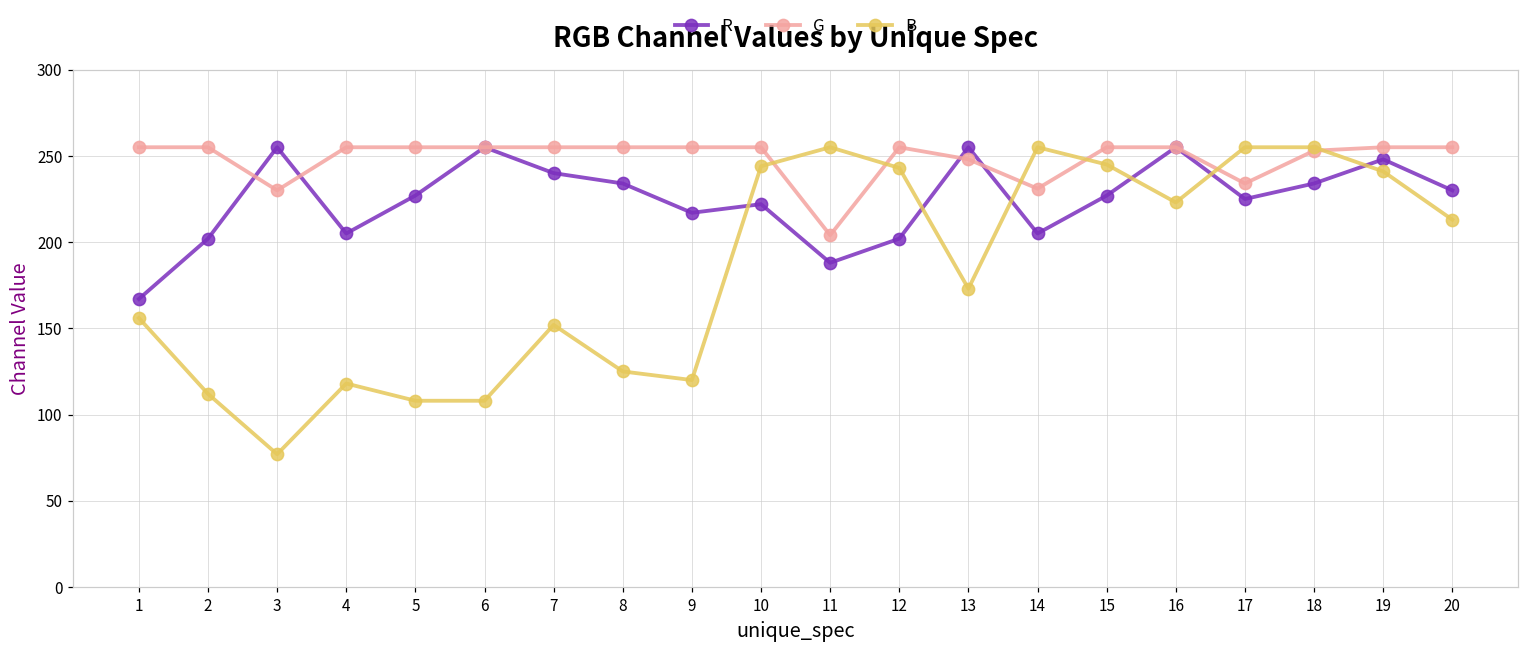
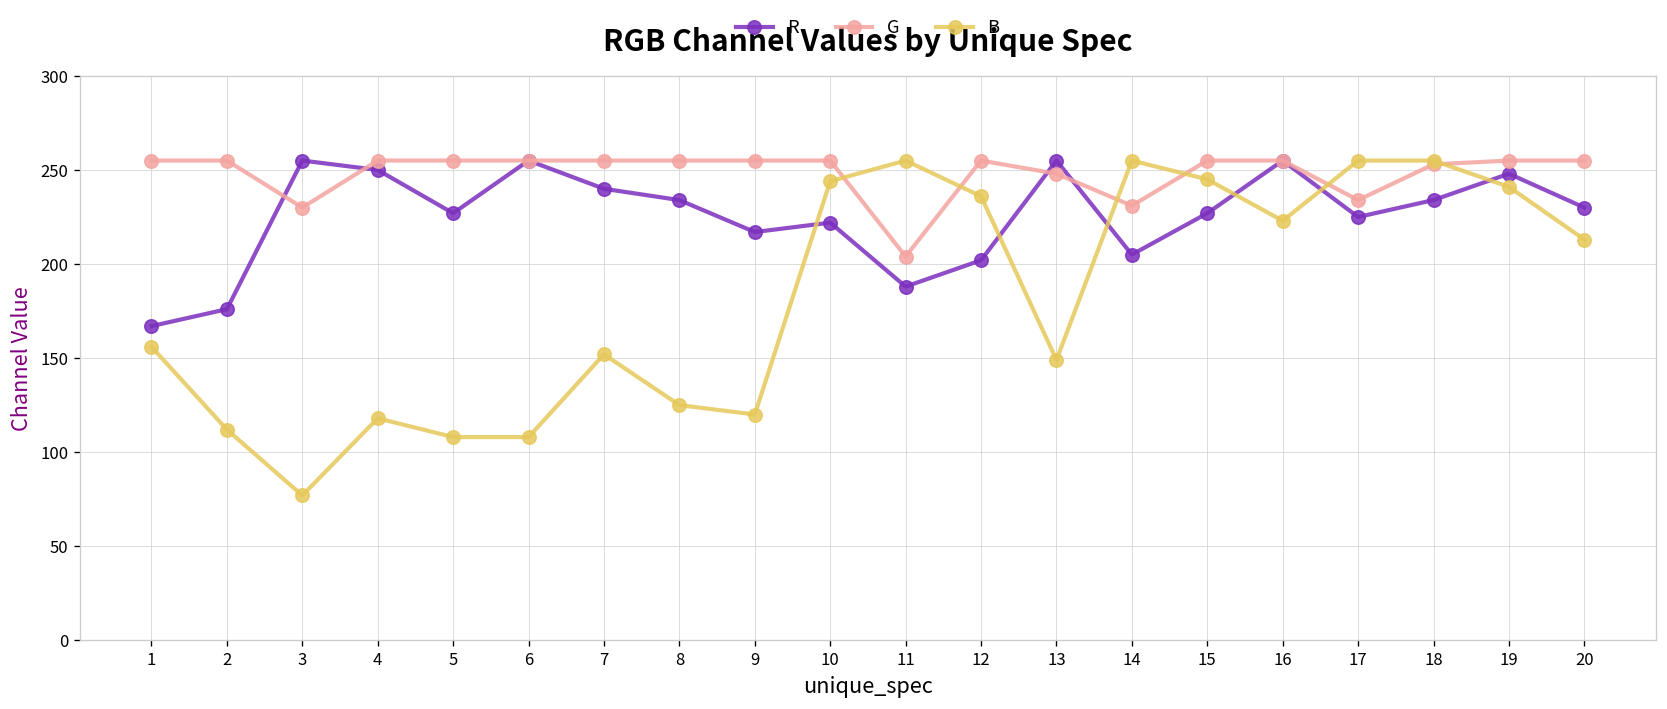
  {
    "R": {
      "1": 167,
-     "2": 202,
+     "2": 176,
      "3": 255,
-     "4": 205,
+     "4": 250,
      "5": 227,
      "7": 240,
      "8": 234,
      "9": 217,
      "10": 222,
      "11": 188,
      "12": 202,
      "13": 255,
      "14": 205,
      "15": 227,
      "17": 225,
      "18": 234,
      "19": 248,
      "20": 230
    },
    "G": {
      "1": 255,
      "2": 255,
      "3": 230,
      "4": 255,
      "5": 255,
      "7": 255,
      "8": 255,
      "9": 255,
      "10": 255,
      "11": 204,
      "12": 255,
      "13": 248,
      "14": 231,
      "15": 255,
      "17": 234,
      "18": 253,
      "19": 255,
      "20": 255
    },
    "B": {
      "1": 156,
      "2": 112,
      "3": 77,
      "4": 118,
      "5": 108,
      "6": 108,
      "7": 152,
      "8": 125,
      "9": 120,
      "10": 244,
      "11": 255,
-     "12": 243,
-     "13": 173,
+     "12": 236,
+     "13": 149,
      "14": 255,
      "15": 245,
      "16": 223,
      "17": 255,
      "18": 255,
      "19": 241,
      "20": 213
    }
  }
